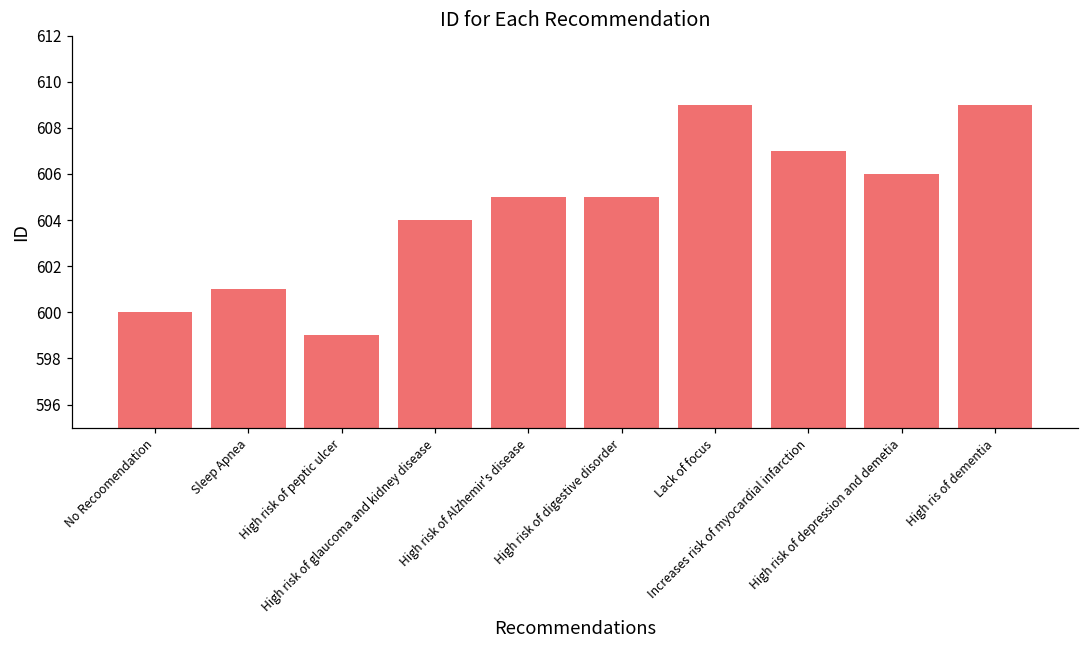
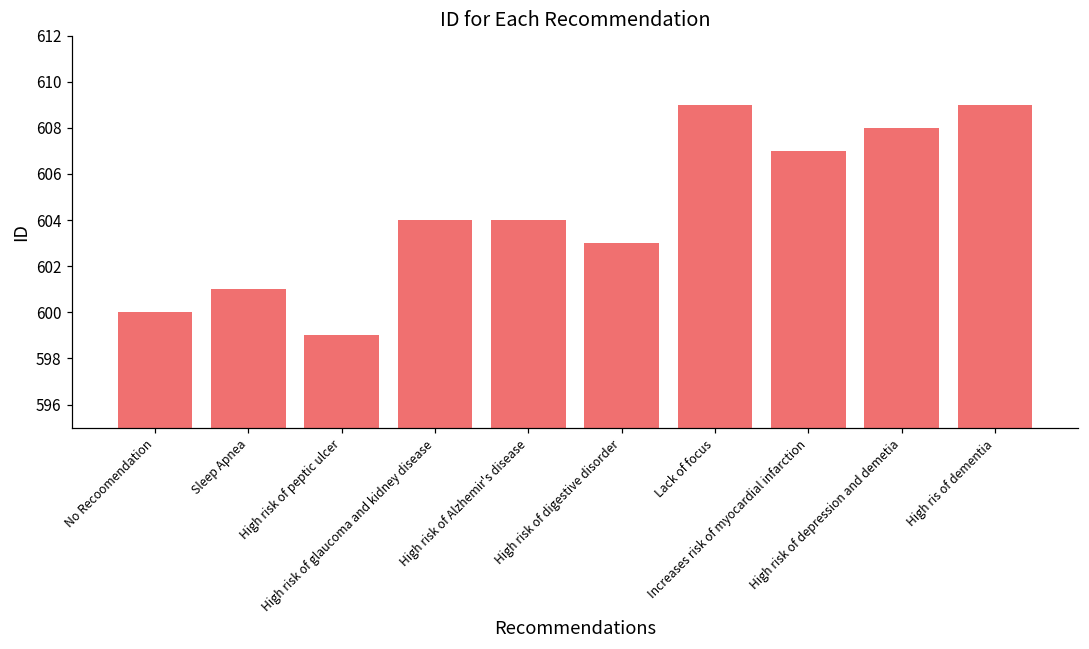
  {
    "No Recoomendation": 600,
    "Sleep Apnea": 601,
    "High risk of peptic ulcer": 599,
    "High risk of glaucoma and kidney disease": 604,
-   "High risk of Alzhemir's disease": 605,
-   "High risk of digestive disorder": 605,
+   "High risk of Alzhemir's disease": 604,
+   "High risk of digestive disorder": 603,
    "Lack of focus": 609,
    "Increases risk of myocardial infarction": 607,
-   "High risk of depression and demetia": 606,
+   "High risk of depression and demetia": 608,
    "High ris of dementia": 609
  }
